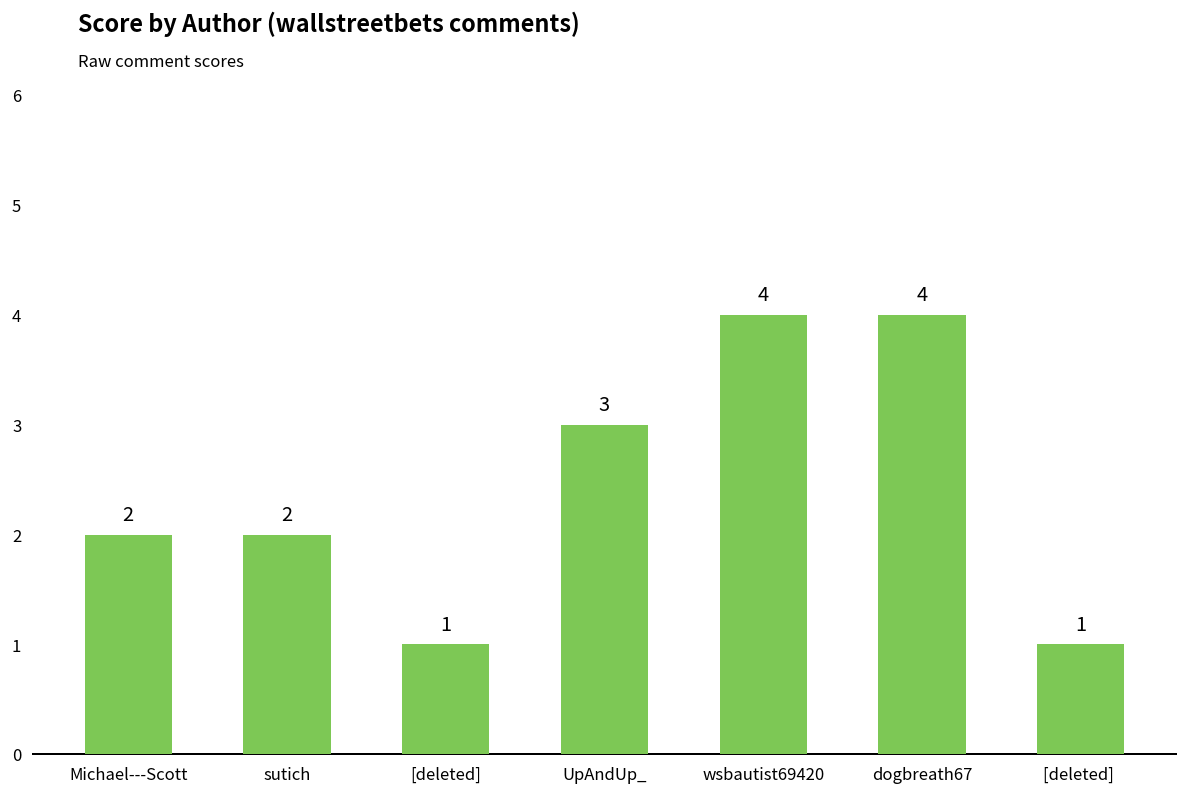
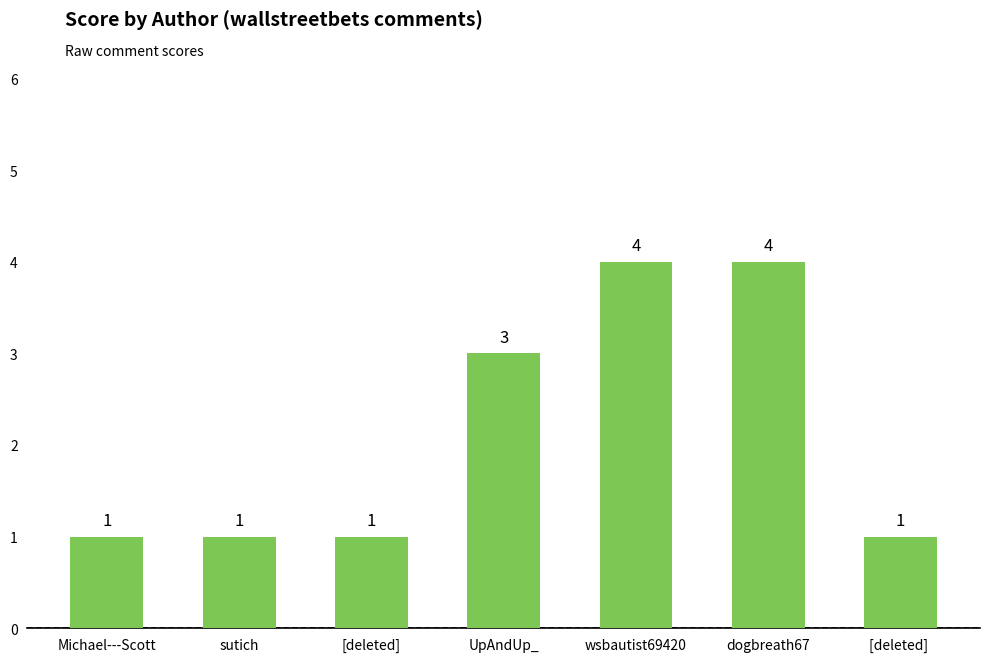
  {
-   "Michael---Scott": 2,
-   "sutich": 2,
+   "Michael---Scott": 1,
+   "sutich": 1,
    "UpAndUp_": 3,
    "wsbautist69420": 4,
    "dogbreath67": 4
  }
